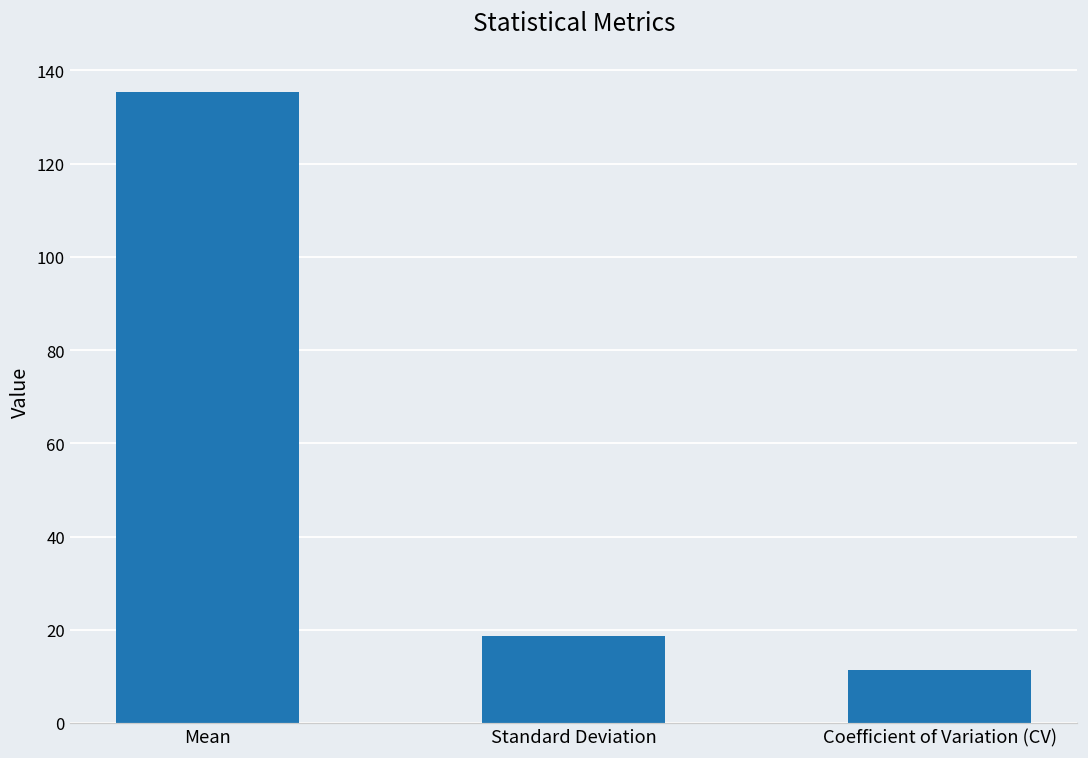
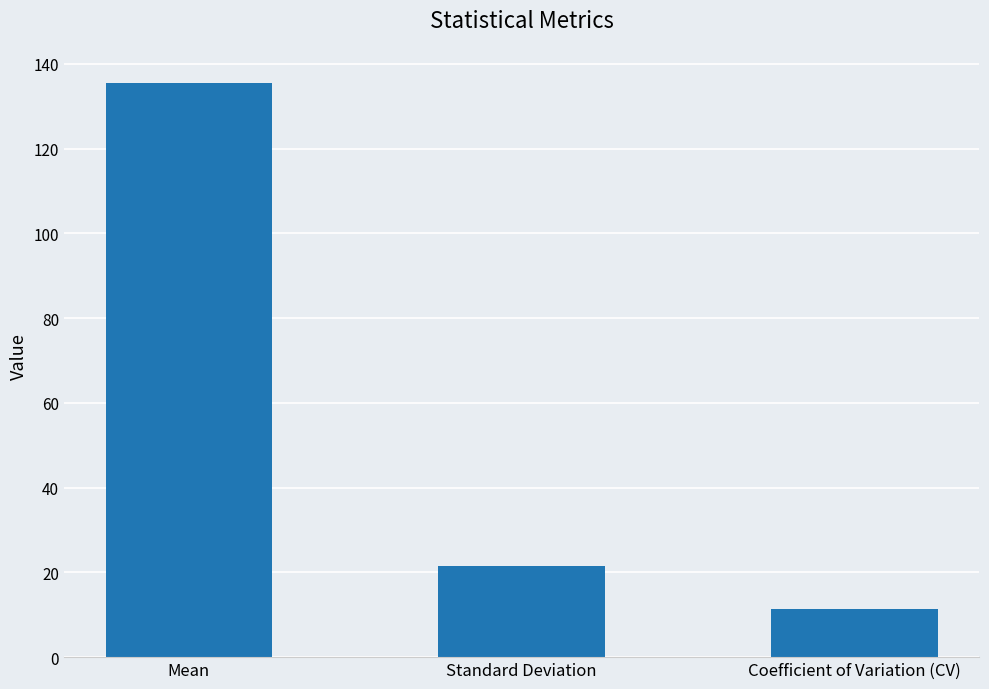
  {
    "Mean": 135,
-   "Standard Deviation": 19,
+   "Standard Deviation": 22,
    "Coefficient of Variation (CV)": 11
  }
